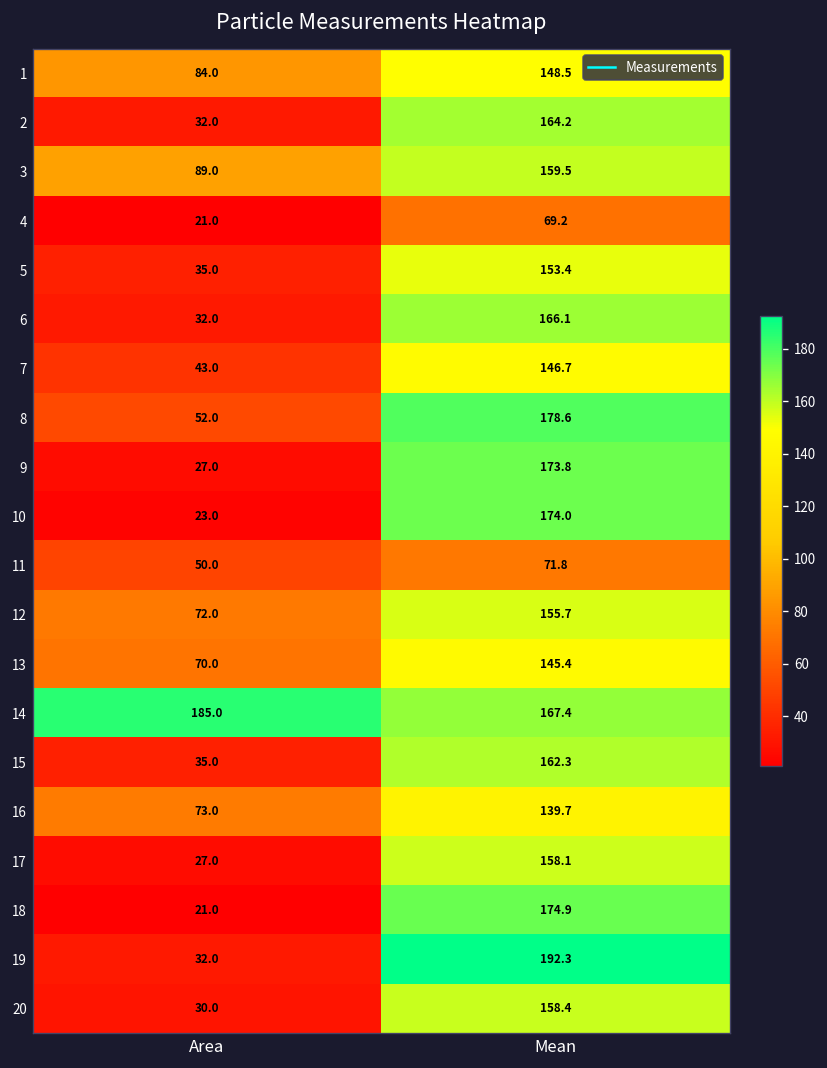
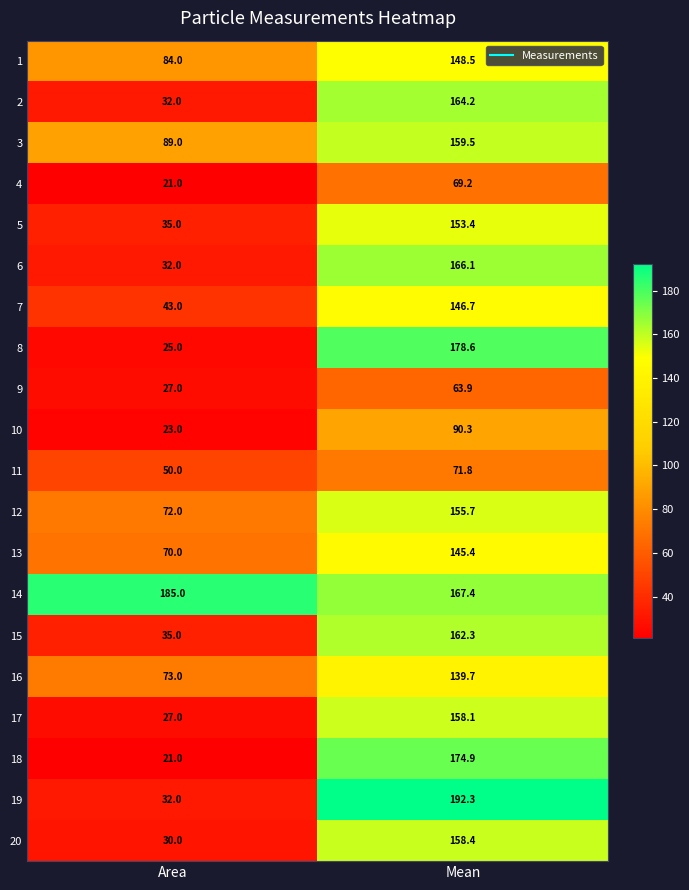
  {
    "1": {
      "Area": 84.0,
      "Mean": 148.5
    },
    "2": {
      "Area": 32.0,
      "Mean": 164.2
    },
    "3": {
      "Area": 89.0,
      "Mean": 159.5
    },
    "4": {
      "Area": 21.0,
      "Mean": 69.2
    },
    "5": {
      "Area": 35.0,
      "Mean": 153.4
    },
    "6": {
      "Area": 32.0,
      "Mean": 166.1
    },
    "7": {
      "Area": 43.0,
      "Mean": 146.7
    },
    "8": {
-     "Area": 52.0,
+     "Area": 25.0,
      "Mean": 178.6
    },
    "9": {
      "Area": 27.0,
-     "Mean": 173.8
+     "Mean": 63.9
    },
    "10": {
      "Area": 23.0,
-     "Mean": 174.0
+     "Mean": 90.3
    },
    "11": {
      "Area": 50.0,
      "Mean": 71.8
    },
    "12": {
      "Area": 72.0,
      "Mean": 155.7
    },
    "13": {
      "Area": 70.0,
      "Mean": 145.4
    },
    "14": {
      "Area": 185.0,
      "Mean": 167.4
    },
    "15": {
      "Area": 35.0,
      "Mean": 162.3
    },
    "16": {
      "Area": 73.0,
      "Mean": 139.7
    },
    "17": {
      "Area": 27.0,
      "Mean": 158.1
    },
    "18": {
      "Area": 21.0,
      "Mean": 174.9
    },
    "19": {
      "Area": 32.0,
      "Mean": 192.3
    },
    "20": {
      "Area": 30.0,
      "Mean": 158.4
    }
  }
